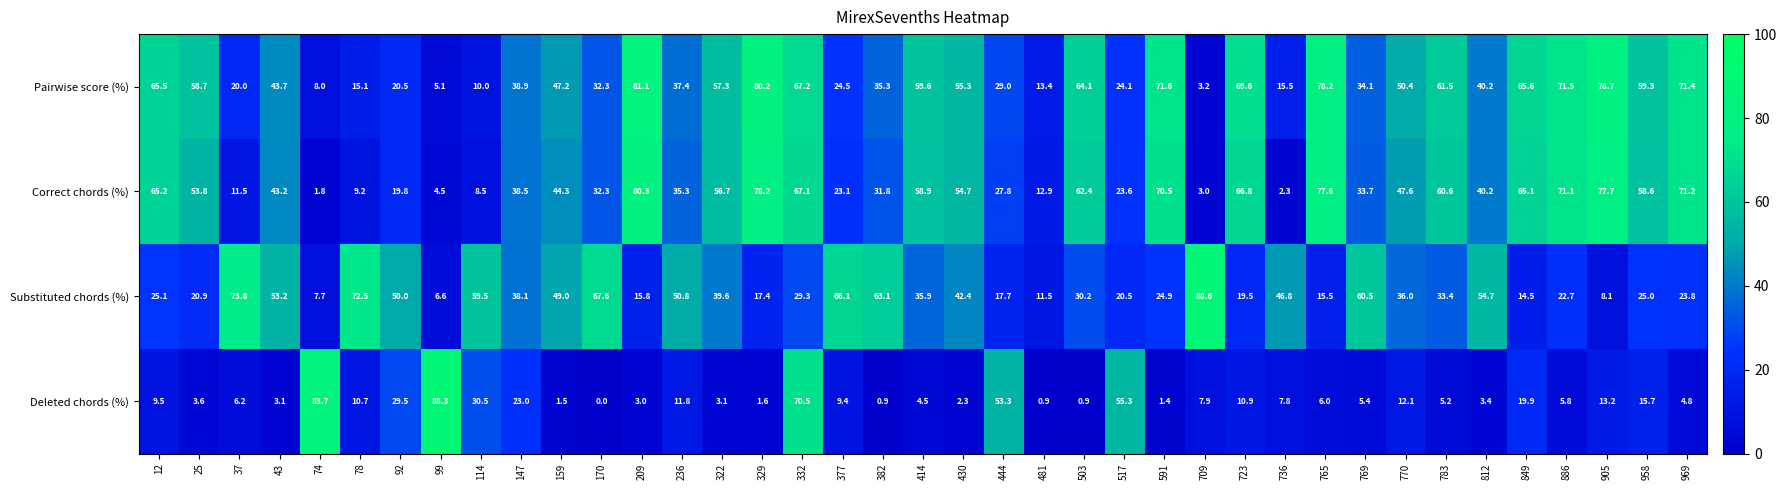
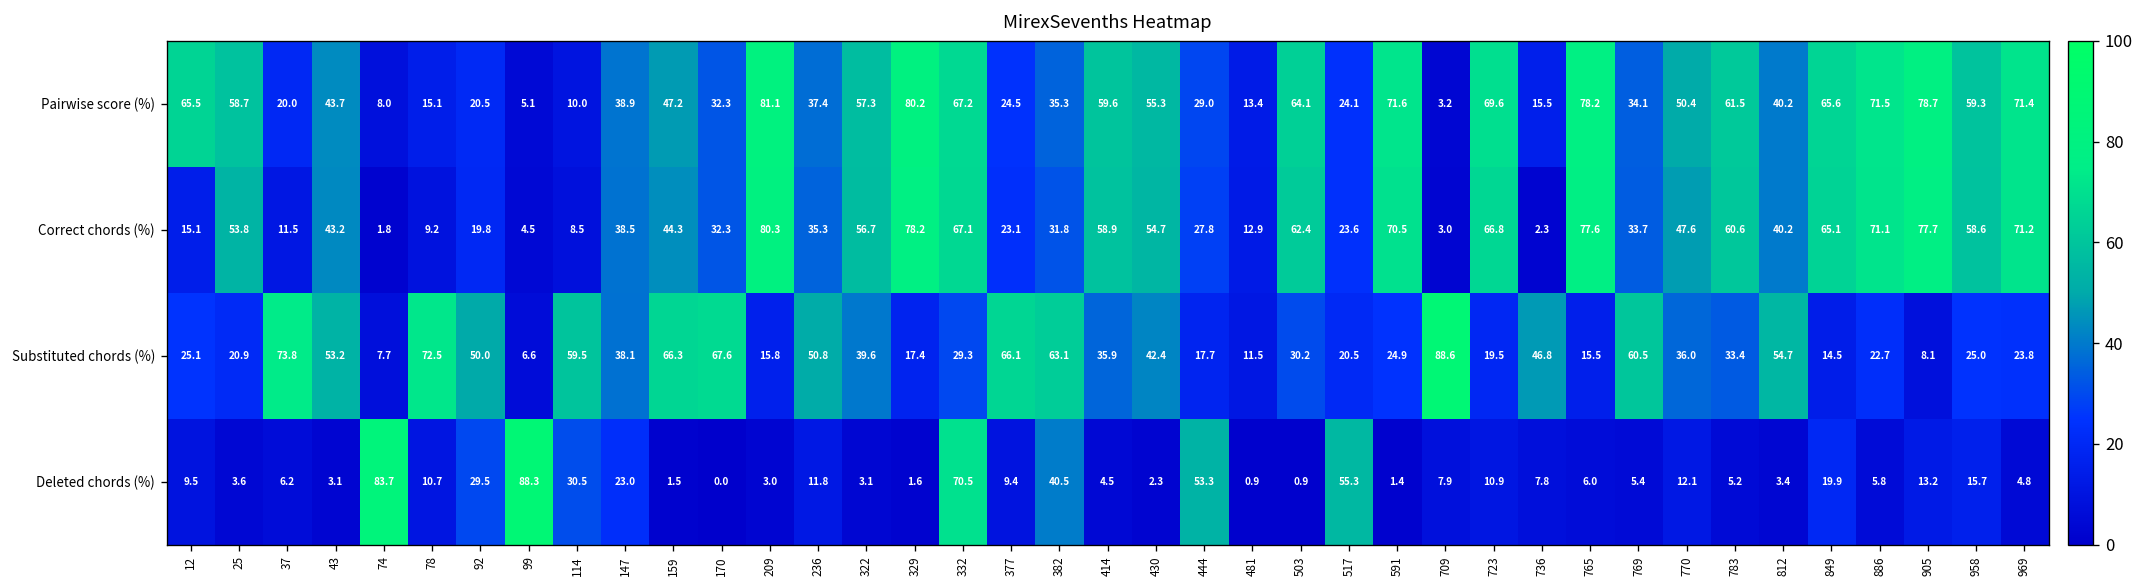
  {
    "Pairwise score (%)": {
      "12": 65.5,
      "25": 58.7,
      "37": 20.0,
      "43": 43.7,
      "74": 8.0,
      "78": 15.1,
      "92": 20.5,
      "99": 5.1,
      "114": 10.0,
      "147": 38.9,
      "159": 47.2,
      "170": 32.3,
      "209": 81.1,
      "236": 37.4,
      "322": 57.3,
      "329": 80.2,
      "332": 67.2,
      "377": 24.5,
      "382": 35.3,
      "414": 59.6,
      "430": 55.3,
      "444": 29.0,
      "481": 13.4,
      "503": 64.1,
      "517": 24.1,
      "591": 71.6,
      "709": 3.2,
      "723": 69.6,
      "736": 15.5,
      "765": 78.2,
      "769": 34.1,
      "770": 50.4,
      "783": 61.5,
      "812": 40.2,
      "849": 65.6,
      "886": 71.5,
      "905": 78.7,
      "958": 59.3,
      "969": 71.4
    },
    "Correct chords (%)": {
-     "12": 65.2,
+     "12": 15.1,
      "25": 53.8,
      "37": 11.5,
      "43": 43.2,
      "74": 1.8,
      "78": 9.2,
      "92": 19.8,
      "99": 4.5,
      "114": 8.5,
      "147": 38.5,
      "159": 44.3,
      "170": 32.3,
      "209": 80.3,
      "236": 35.3,
      "322": 56.7,
      "329": 78.2,
      "332": 67.1,
      "377": 23.1,
      "382": 31.8,
      "414": 58.9,
      "430": 54.7,
      "444": 27.8,
      "481": 12.9,
      "503": 62.4,
      "517": 23.6,
      "591": 70.5,
      "709": 3.0,
      "723": 66.8,
      "736": 2.3,
      "765": 77.6,
      "769": 33.7,
      "770": 47.6,
      "783": 60.6,
      "812": 40.2,
      "849": 65.1,
      "886": 71.1,
      "905": 77.7,
      "958": 58.6,
      "969": 71.2
    },
    "Substituted chords (%)": {
      "12": 25.1,
      "25": 20.9,
      "37": 73.8,
      "43": 53.2,
      "74": 7.7,
      "78": 72.5,
      "92": 50.0,
      "99": 6.6,
      "114": 59.5,
      "147": 38.1,
-     "159": 49.0,
+     "159": 66.3,
      "170": 67.6,
      "209": 15.8,
      "236": 50.8,
      "322": 39.6,
      "329": 17.4,
      "332": 29.3,
      "377": 66.1,
      "382": 63.1,
      "414": 35.9,
      "430": 42.4,
      "444": 17.7,
      "481": 11.5,
      "503": 30.2,
      "517": 20.5,
      "591": 24.9,
      "709": 88.6,
      "723": 19.5,
      "736": 46.8,
      "765": 15.5,
      "769": 60.5,
      "770": 36.0,
      "783": 33.4,
      "812": 54.7,
      "849": 14.5,
      "886": 22.7,
      "905": 8.1,
      "958": 25.0,
      "969": 23.8
    },
    "Deleted chords (%)": {
      "12": 9.5,
      "25": 3.6,
      "37": 6.2,
      "43": 3.1,
      "74": 83.7,
      "78": 10.7,
      "92": 29.5,
      "99": 88.3,
      "114": 30.5,
      "147": 23.0,
      "159": 1.5,
      "170": 0.0,
      "209": 3.0,
      "236": 11.8,
      "322": 3.1,
      "329": 1.6,
      "332": 70.5,
      "377": 9.4,
-     "382": 0.9,
+     "382": 40.5,
      "414": 4.5,
      "430": 2.3,
      "444": 53.3,
      "481": 0.9,
      "503": 0.9,
      "517": 55.3,
      "591": 1.4,
      "709": 7.9,
      "723": 10.9,
      "736": 7.8,
      "765": 6.0,
      "769": 5.4,
      "770": 12.1,
      "783": 5.2,
      "812": 3.4,
      "849": 19.9,
      "886": 5.8,
      "905": 13.2,
      "958": 15.7,
      "969": 4.8
    }
  }
